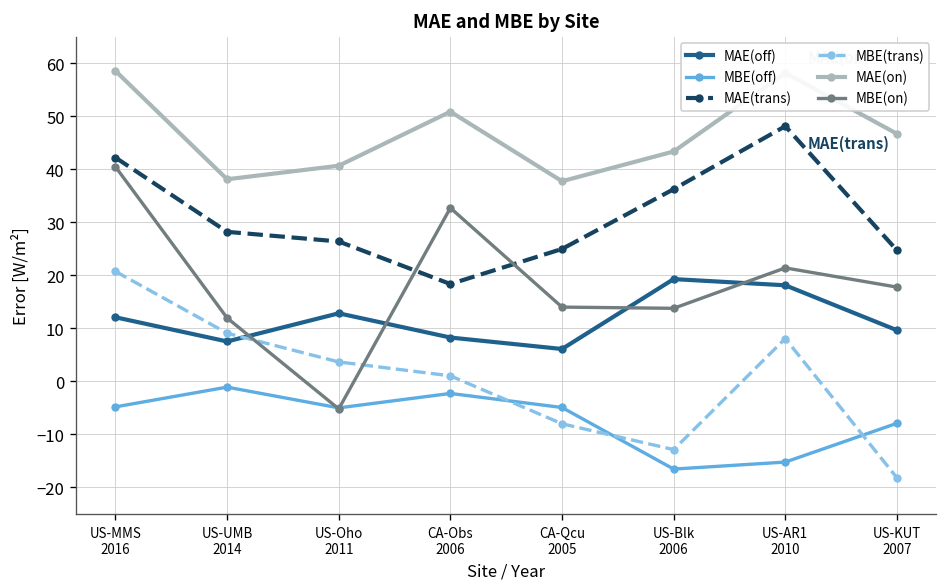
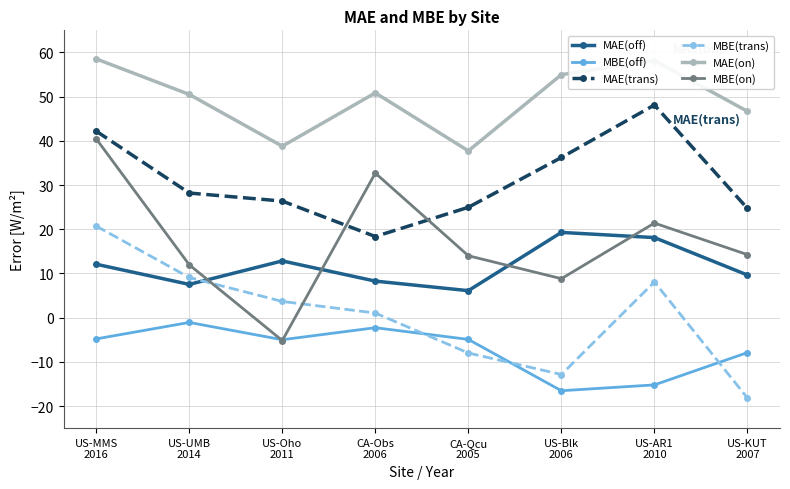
  {
    "MAE(on)": {
      "US-MMS 2016": 59,
-     "US-UMB 2014": 38,
-     "US-Oho 2011": 41,
+     "US-UMB 2014": 51,
+     "US-Oho 2011": 39,
      "CA-Obs 2006": 51,
      "CA-Qcu 2005": 38,
-     "US-Blk 2006": 43,
+     "US-Blk 2006": 55,
      "US-KUT 2007": 47
    },
    "MBE(on)": {
      "US-MMS 2016": 40,
      "US-UMB 2014": 12,
      "CA-Obs 2006": 33,
      "CA-Qcu 2005": 14,
-     "US-Blk 2006": 14,
+     "US-Blk 2006": 9,
      "US-AR1 2010": 21,
-     "US-KUT 2007": 18
+     "US-KUT 2007": 14
    }
  }
